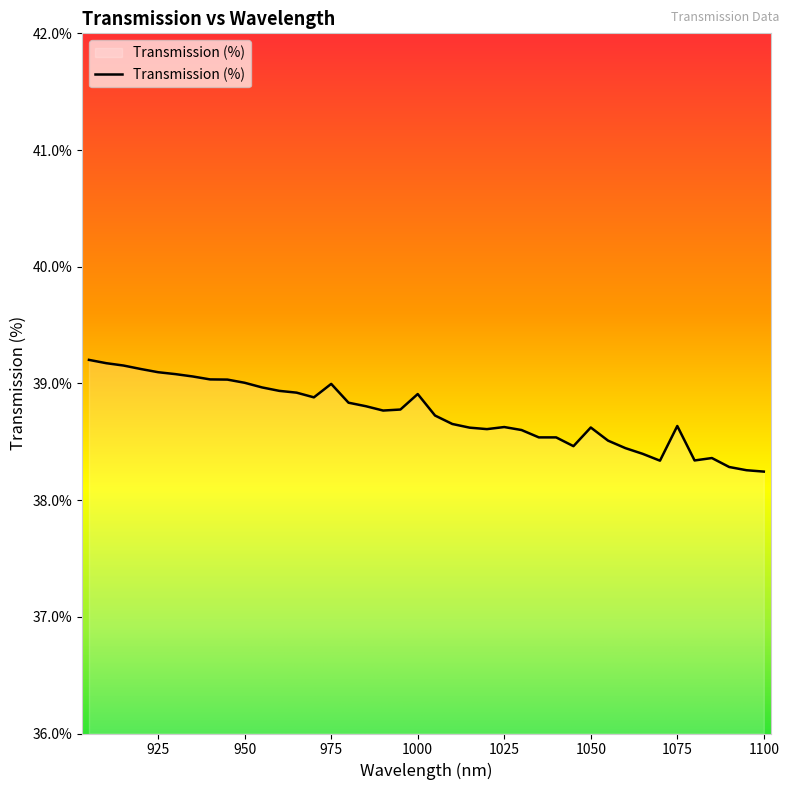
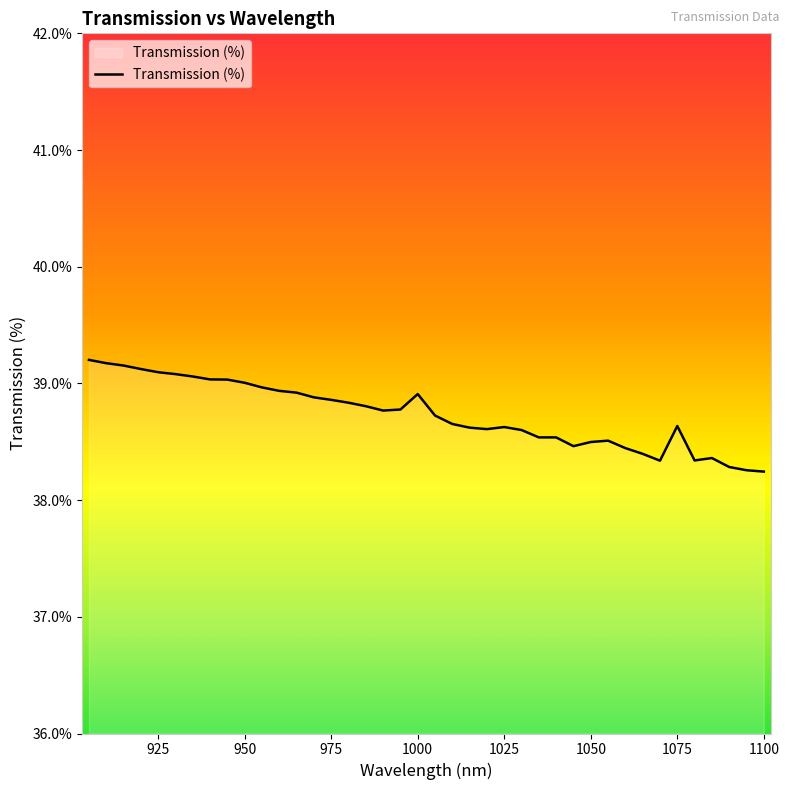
  {
    "925": "39.10%",
    "950": "39.01%",
-   "975": "39.00%",
+   "975": "38.86%",
    "1000": "38.91%",
    "1025": "38.63%",
-   "1050": "38.62%",
+   "1050": "38.50%",
    "1075": "38.64%",
    "1100": "38.24%"
  }
